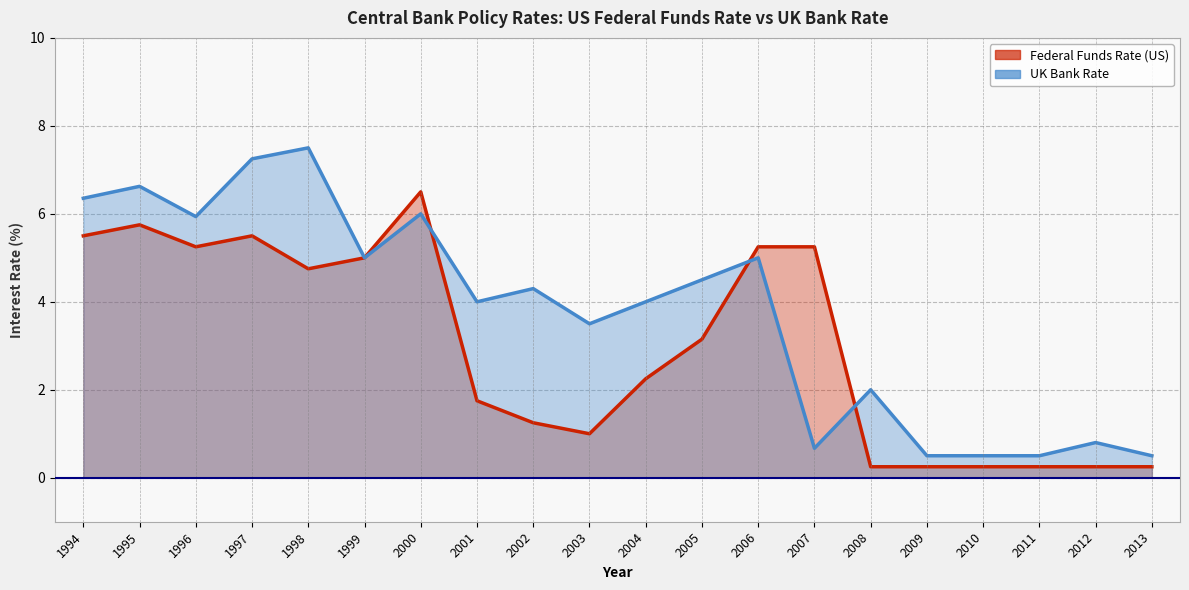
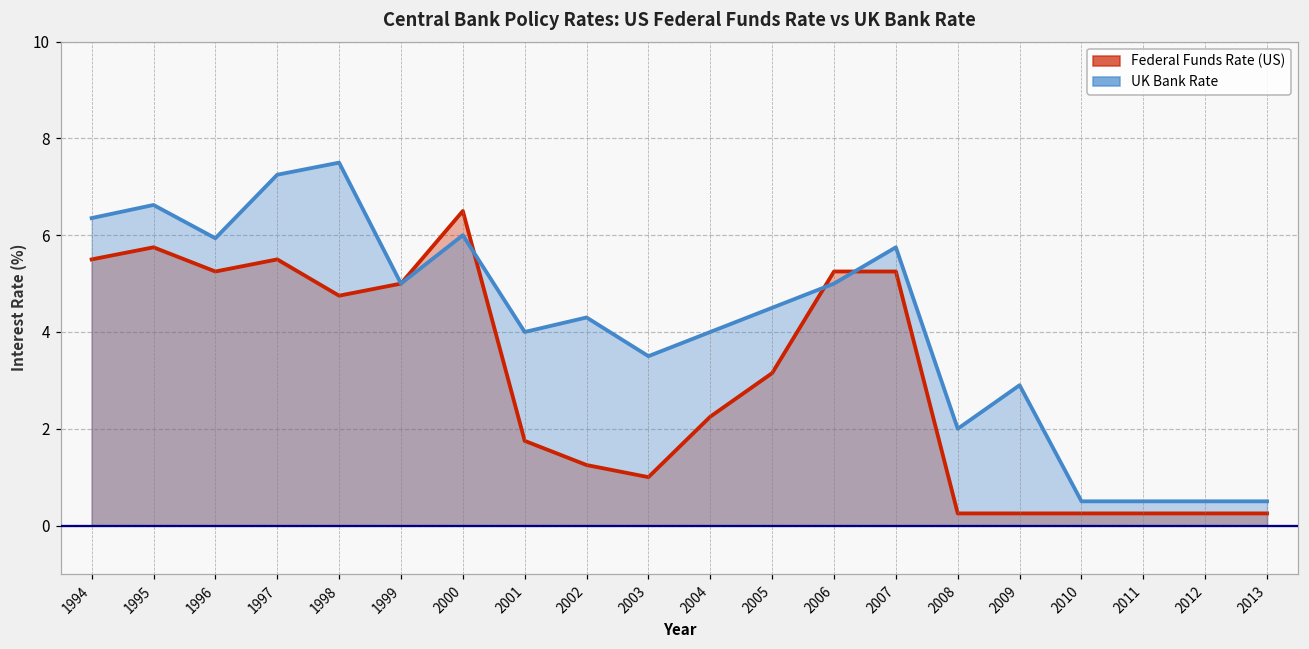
  {
    "Federal Funds Rate (US)": {
      "1994": 5.5,
      "1995": 5.8,
      "1996": 5.3,
      "1997": 5.5,
      "1998": 4.8,
      "2000": 6.5,
      "2001": 1.8,
      "2002": 1.3,
      "2003": 1.0,
      "2004": 2.3,
      "2005": 3.2,
      "2006": 5.3,
      "2007": 5.3,
      "2008": 0.3,
      "2009": 0.3,
      "2010": 0.3,
      "2011": 0.3,
      "2012": 0.3,
      "2013": 0.3
    },
    "UK Bank Rate": {
      "1994": 6.4,
      "1995": 6.6,
      "1996": 5.9,
      "1997": 7.3,
      "1998": 7.5,
      "2000": 6.0,
      "2001": 4.0,
      "2002": 4.3,
      "2003": 3.5,
      "2004": 4.0,
      "2005": 4.5,
      "2006": 5.0,
-     "2007": 0.7,
+     "2007": 5.8,
      "2008": 2.0,
-     "2009": 0.5,
+     "2009": 2.9,
      "2010": 0.5,
      "2011": 0.5,
-     "2012": 0.8,
+     "2012": 0.5,
      "2013": 0.5
    }
  }
